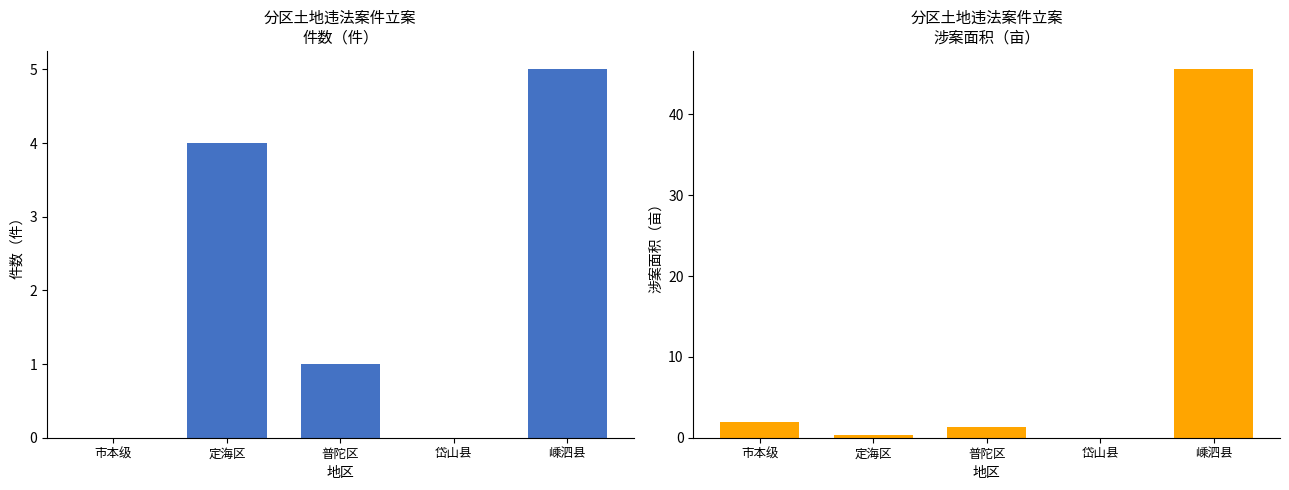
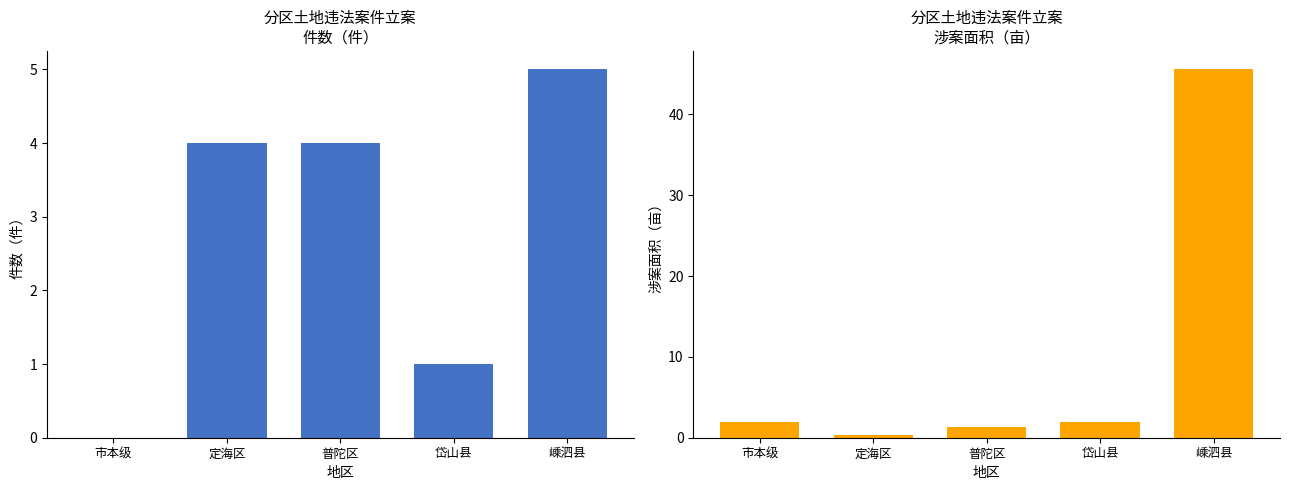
  {
    "分区土地违法案件立案 件数（件）": {
      "市本级": 0,
      "定海区": 4,
-     "普陀区": 1,
-     "岱山县": 0,
+     "普陀区": 4,
+     "岱山县": 1,
      "嵊泗县": 5
    },
    "分区土地违法案件立案 涉案面积（亩）": {
      "市本级": 2,
      "定海区": 0,
      "普陀区": 1,
-     "岱山县": 0,
+     "岱山县": 2,
      "嵊泗县": 46
    }
  }
